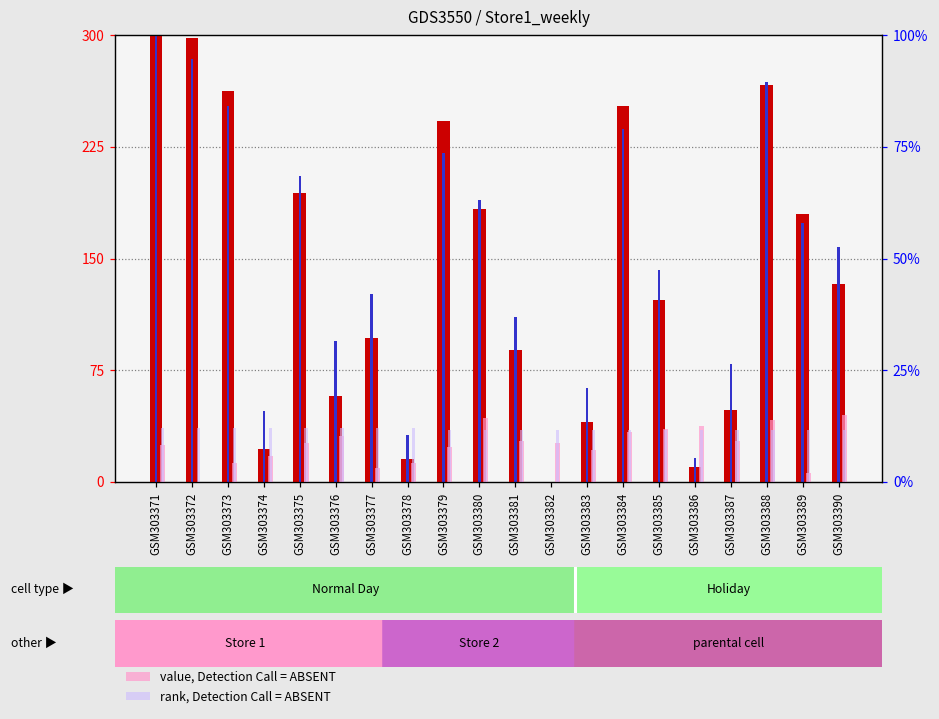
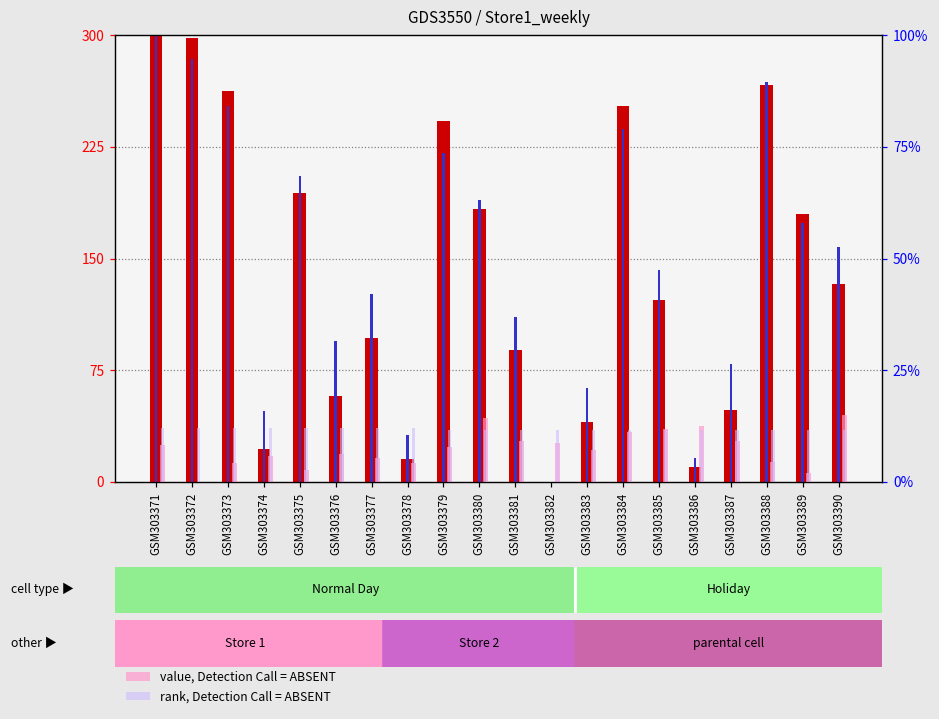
  {
    "percentile rank within the sample": {
      "GSM303371": 300,
      "GSM303374": 47,
      "GSM303375": 205,
      "GSM303376": 95,
      "GSM303377": 126,
      "GSM303378": 32,
      "GSM303380": 189,
      "GSM303381": 111,
      "GSM303382": 0,
      "GSM303383": 63,
      "GSM303385": 142,
      "GSM303386": 16,
      "GSM303387": 79,
      "GSM303388": 268,
      "GSM303390": 158
    },
    "value, Detection Call = ABSENT": {
      "GSM303371": 24,
      "GSM303372": 0,
      "GSM303373": 13,
      "GSM303374": 18,
-     "GSM303375": 26,
-     "GSM303376": 31,
-     "GSM303377": 9,
+     "GSM303375": 8,
+     "GSM303376": 19,
+     "GSM303377": 16,
      "GSM303378": 13,
      "GSM303379": 23,
      "GSM303380": 43,
      "GSM303381": 27,
      "GSM303382": 26,
      "GSM303383": 21,
      "GSM303384": 34,
      "GSM303385": 36,
      "GSM303386": 37,
      "GSM303387": 28,
-     "GSM303388": 42,
+     "GSM303388": 13,
      "GSM303389": 6,
      "GSM303390": 45
    },
    "rank, Detection Call = ABSENT": {
      "GSM303371": 36,
      "GSM303372": 36,
      "GSM303373": 36,
      "GSM303374": 36,
      "GSM303375": 36,
      "GSM303376": 36,
      "GSM303377": 36,
      "GSM303378": 36,
      "GSM303379": 35,
      "GSM303381": 35,
      "GSM303382": 35,
      "GSM303383": 35,
      "GSM303384": 35,
      "GSM303385": 35,
      "GSM303387": 35,
      "GSM303389": 35
    }
  }
